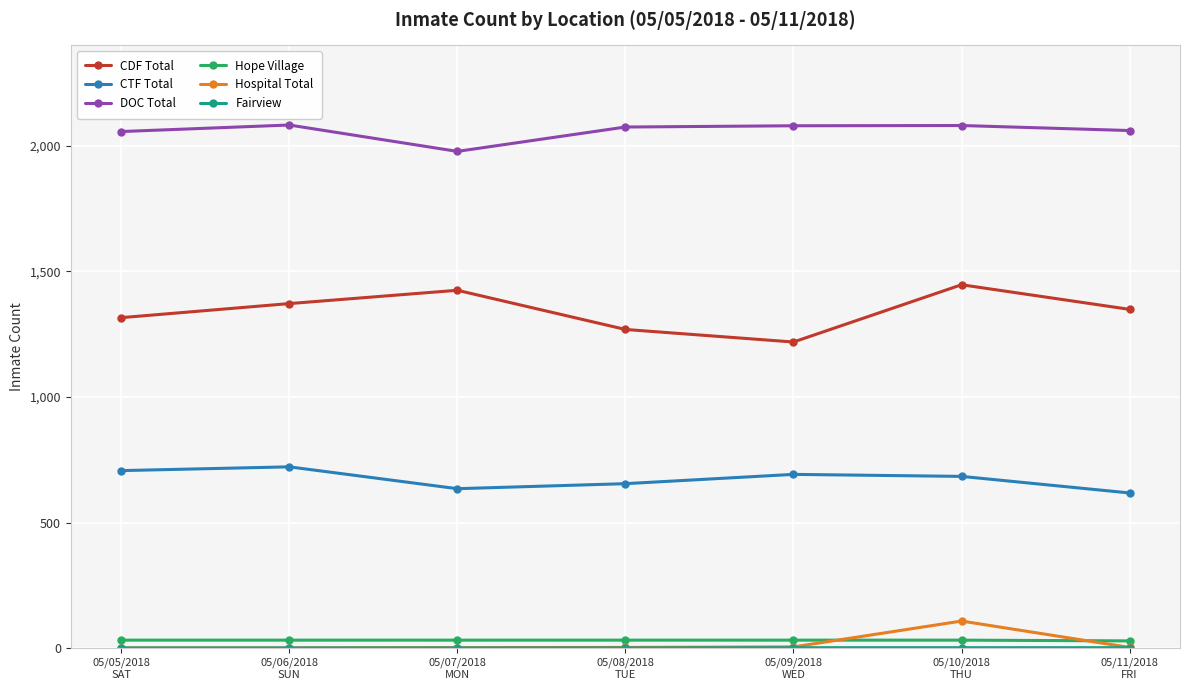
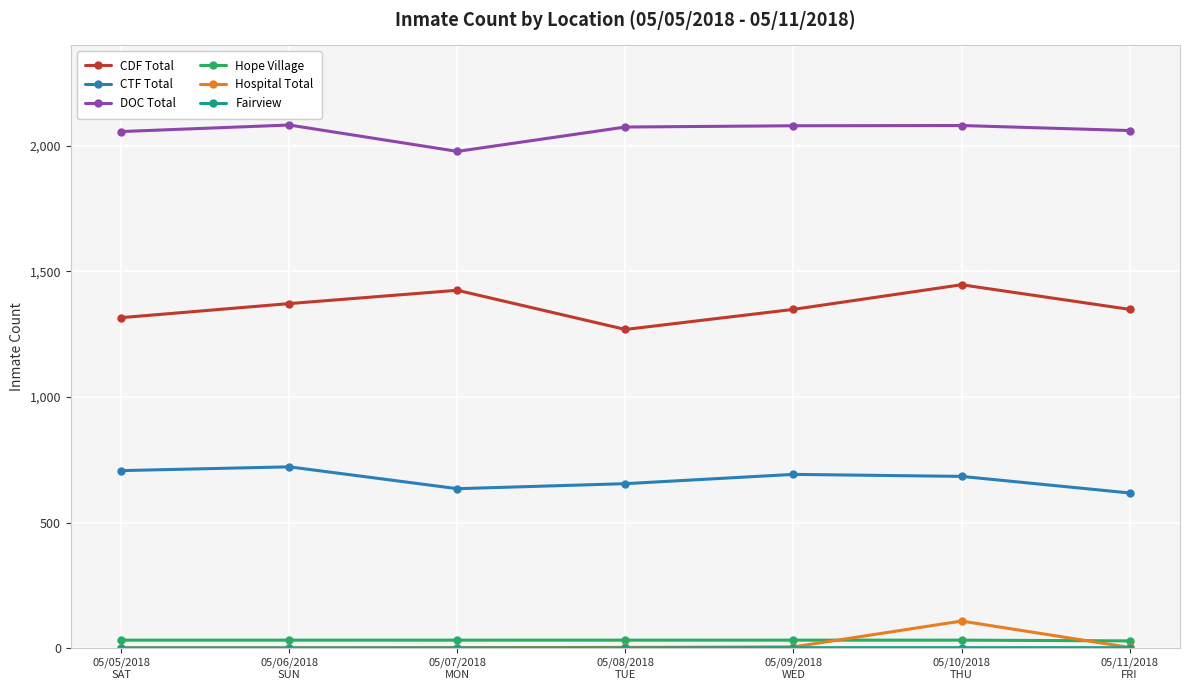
  {
    "CDF Total": {
      "05/05/2018 SAT": "1,320",
      "05/06/2018 SUN": "1,370",
      "05/07/2018 MON": "1,430",
      "05/08/2018 TUE": "1,270",
-     "05/09/2018 WED": "1,220",
+     "05/09/2018 WED": "1,350",
      "05/10/2018 THU": "1,450",
      "05/11/2018 FRI": "1,350"
    },
    "CTF Total": {
      "05/05/2018 SAT": "710",
      "05/06/2018 SUN": "720",
      "05/07/2018 MON": "640",
      "05/08/2018 TUE": "660",
      "05/09/2018 WED": "690",
      "05/10/2018 THU": "680",
      "05/11/2018 FRI": "620"
    },
    "DOC Total": {
      "05/05/2018 SAT": "2,060",
      "05/06/2018 SUN": "2,080",
      "05/07/2018 MON": "1,980",
      "05/08/2018 TUE": "2,080",
      "05/09/2018 WED": "2,080",
      "05/10/2018 THU": "2,080",
      "05/11/2018 FRI": "2,060"
    },
    "Hospital Total": {
      "05/10/2018 THU": "110"
    }
  }
